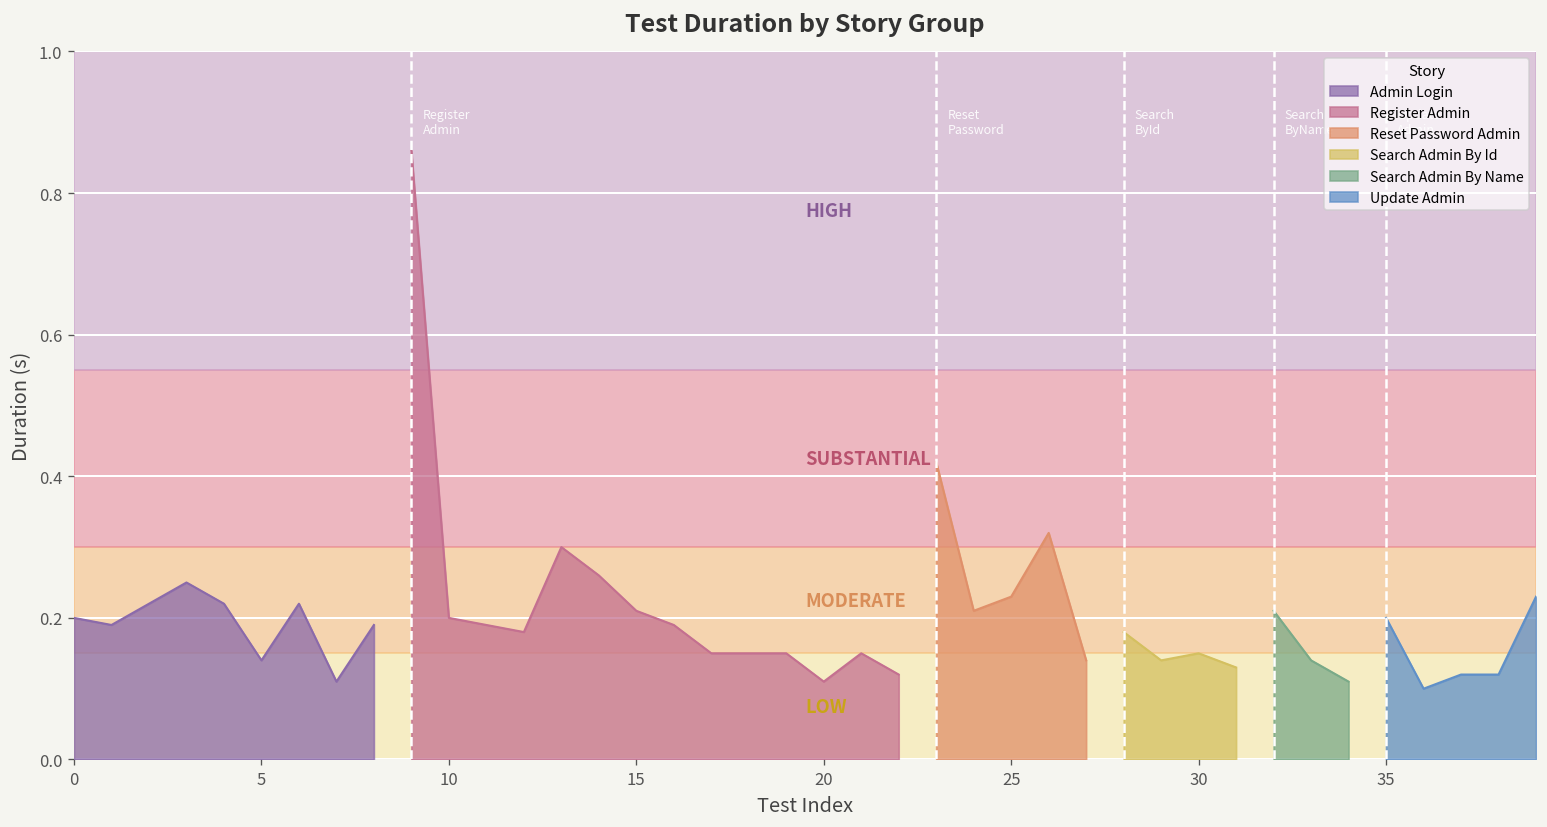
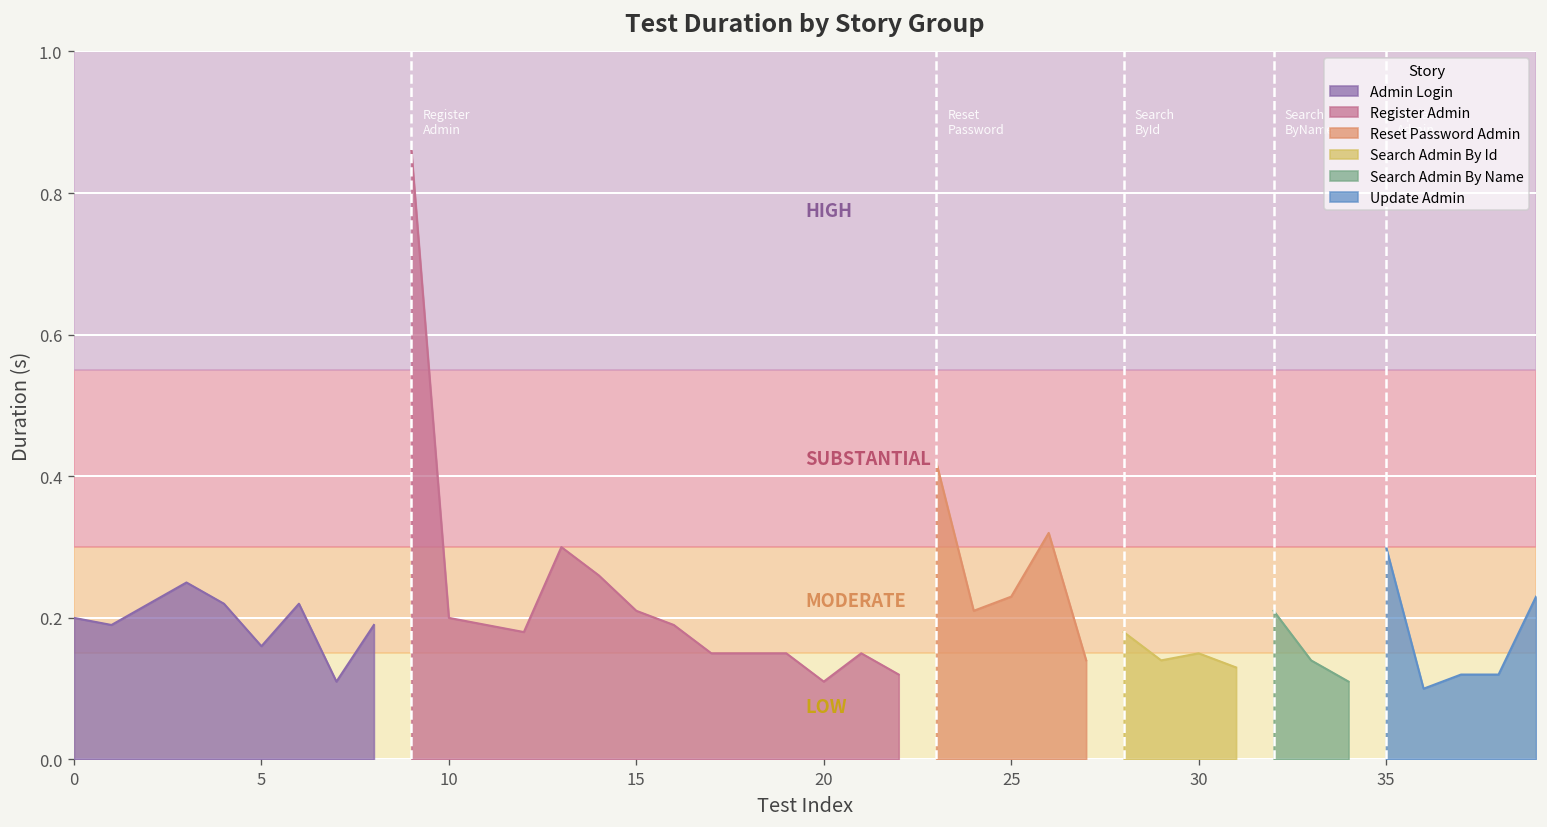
  {
    "Admin Login": {
      "0": 0.20,
-     "5": 0.14
+     "5": 0.16
    },
    "Update Admin": {
-     "35": 0.2
+     "35": 0.3
    }
  }
